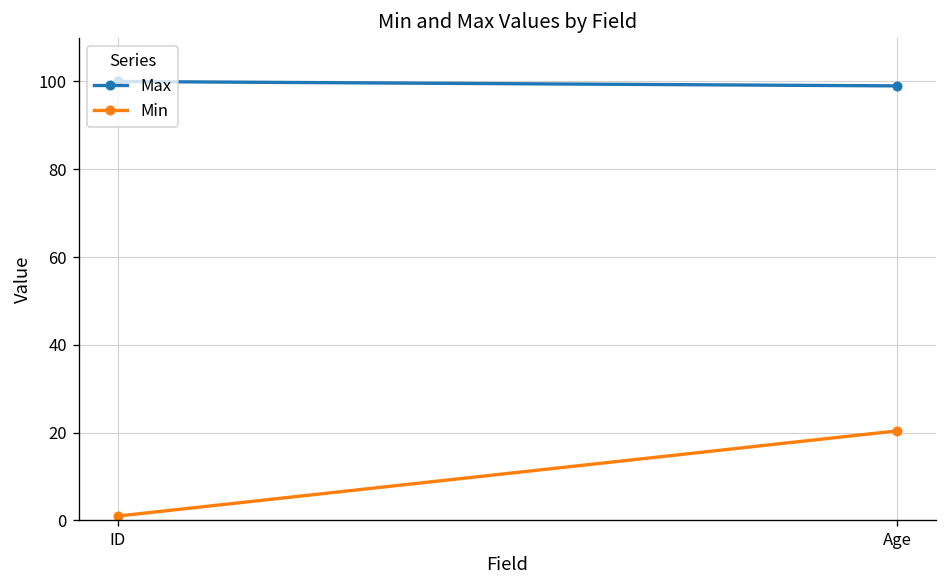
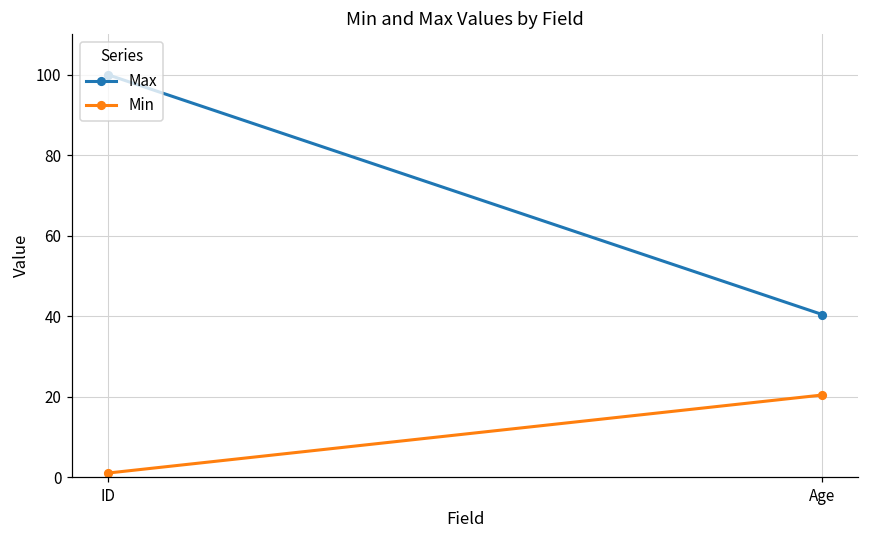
  {
    "Max": {
-     "Age": 99
+     "Age": 40
    },
    "Min": {
      "ID": 1,
      "Age": 20
    }
  }
